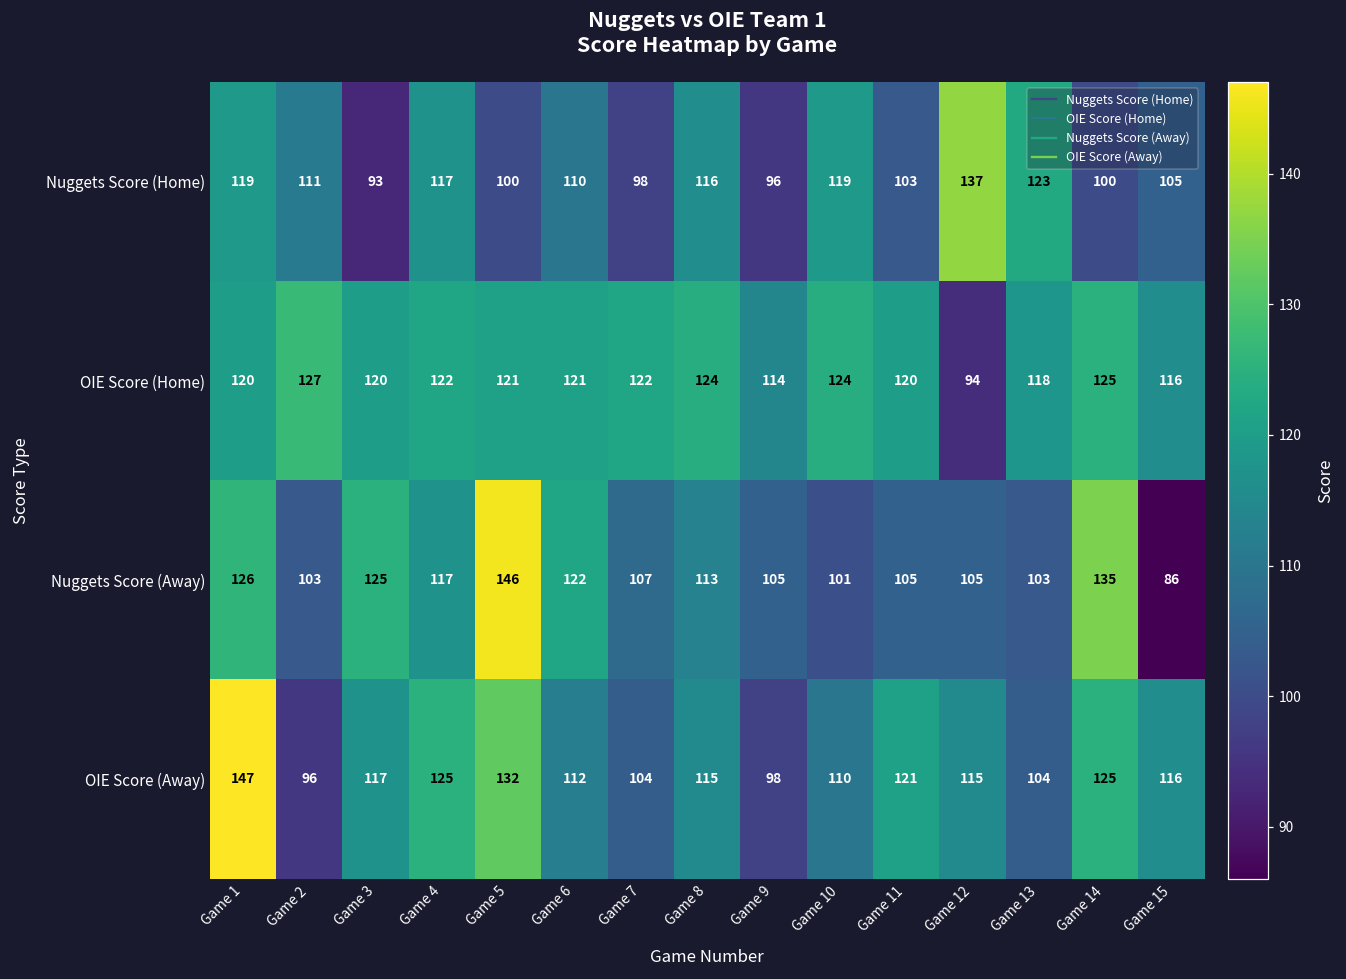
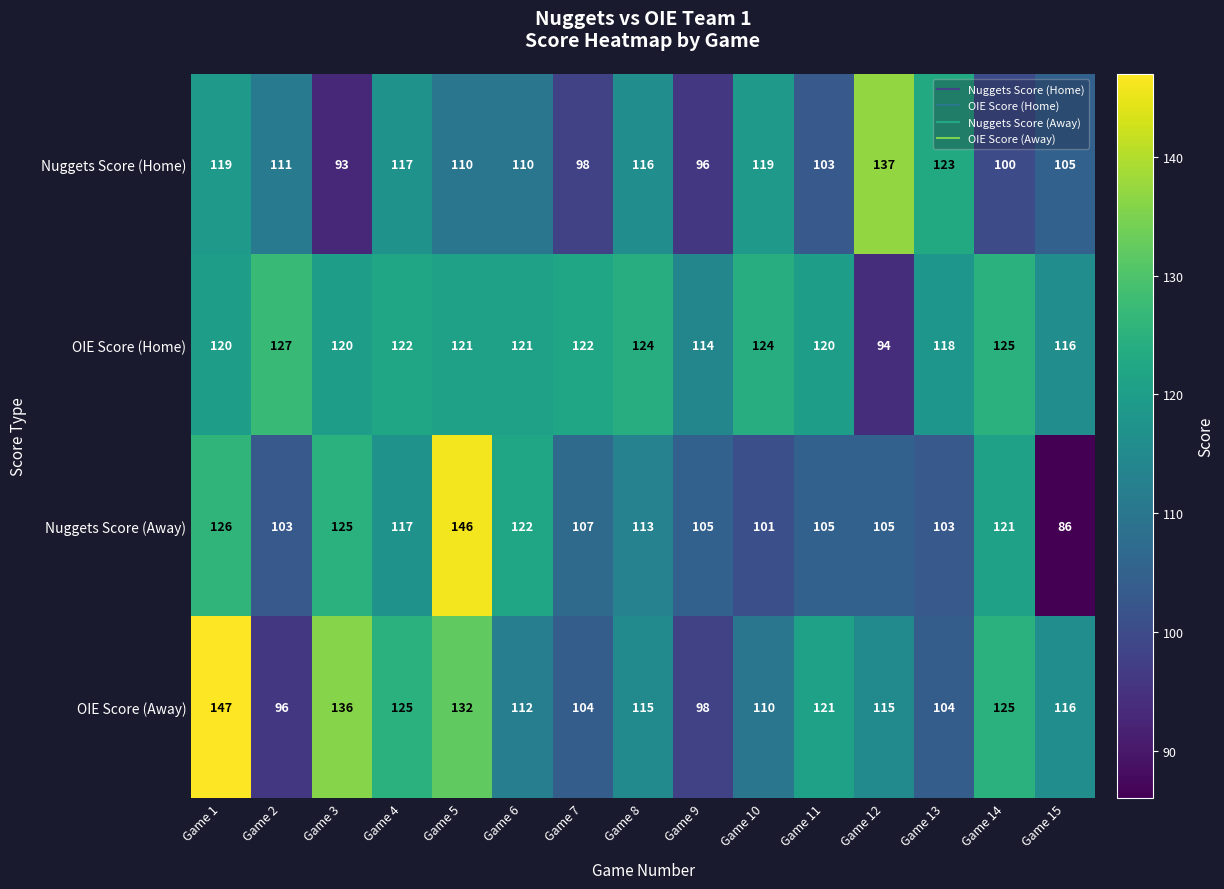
  {
    "Nuggets Score (Home)": {
      "Game 1": 119,
      "Game 2": 111,
      "Game 3": 93,
      "Game 4": 117,
-     "Game 5": 100,
+     "Game 5": 110,
      "Game 6": 110,
      "Game 7": 98,
      "Game 8": 116,
      "Game 9": 96,
      "Game 10": 119,
      "Game 11": 103,
      "Game 12": 137,
      "Game 13": 123,
      "Game 14": 100,
      "Game 15": 105
    },
    "OIE Score (Home)": {
      "Game 1": 120,
      "Game 2": 127,
      "Game 3": 120,
      "Game 4": 122,
      "Game 5": 121,
      "Game 6": 121,
      "Game 7": 122,
      "Game 8": 124,
      "Game 9": 114,
      "Game 10": 124,
      "Game 11": 120,
      "Game 12": 94,
      "Game 13": 118,
      "Game 14": 125,
      "Game 15": 116
    },
    "Nuggets Score (Away)": {
      "Game 1": 126,
      "Game 2": 103,
      "Game 3": 125,
      "Game 4": 117,
      "Game 5": 146,
      "Game 6": 122,
      "Game 7": 107,
      "Game 8": 113,
      "Game 9": 105,
      "Game 10": 101,
      "Game 11": 105,
      "Game 12": 105,
      "Game 13": 103,
-     "Game 14": 135,
+     "Game 14": 121,
      "Game 15": 86
    },
    "OIE Score (Away)": {
      "Game 1": 147,
      "Game 2": 96,
-     "Game 3": 117,
+     "Game 3": 136,
      "Game 4": 125,
      "Game 5": 132,
      "Game 6": 112,
      "Game 7": 104,
      "Game 8": 115,
      "Game 9": 98,
      "Game 10": 110,
      "Game 11": 121,
      "Game 12": 115,
      "Game 13": 104,
      "Game 14": 125,
      "Game 15": 116
    }
  }
